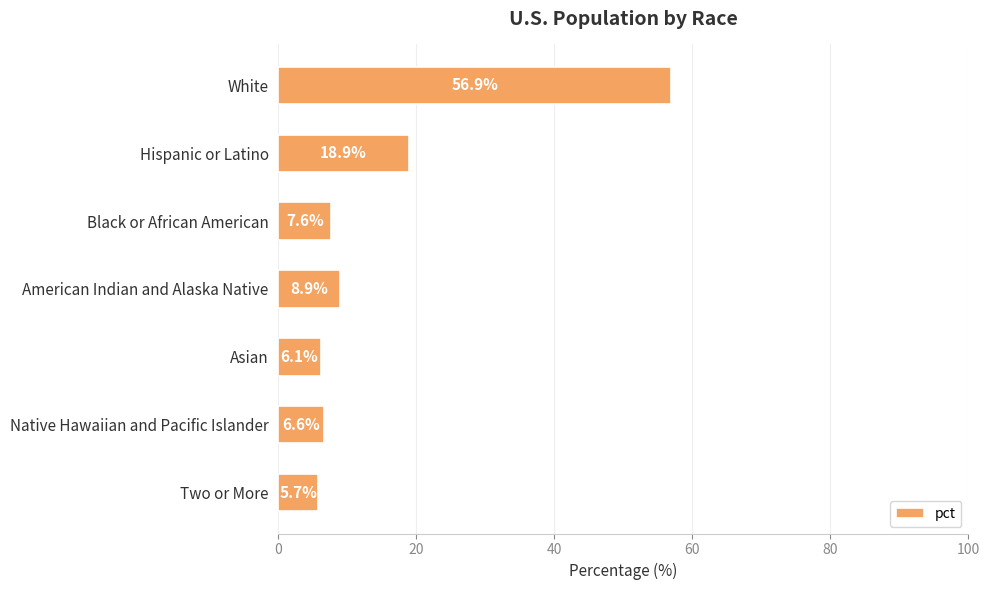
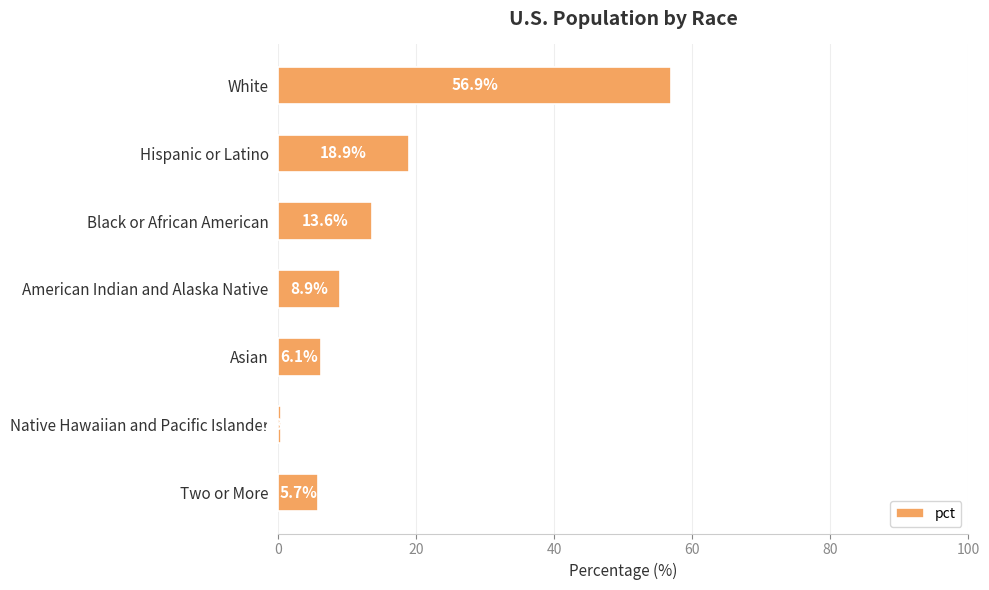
  {
    "White": "56.9%",
    "Hispanic or Latino": "18.9%",
-   "Black or African American": "7.6%",
+   "Black or African American": "13.6%",
    "American Indian and Alaska Native": "8.9%",
    "Asian": "6.1%",
-   "Native Hawaiian and Pacific Islander": "7",
+   "Native Hawaiian and Pacific Islander": "0",
    "Two or More": "5.7%"
  }
